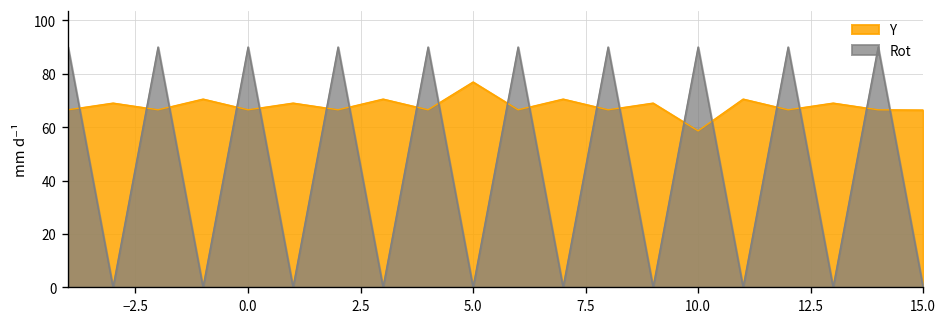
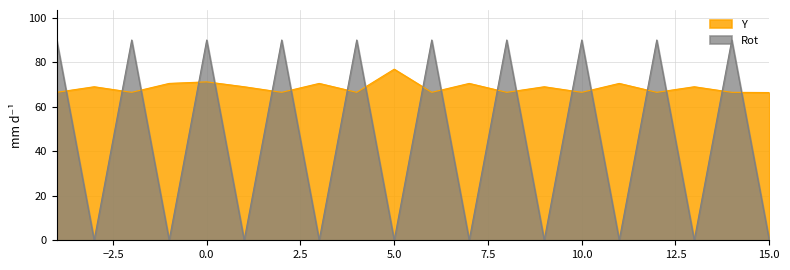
  {
    "Y": {
-     "0.0": 67,
+     "0.0": 71,
      "5.0": 77,
-     "10.0": 59,
+     "10.0": 67,
      "15.0": 66
    },
    "Rot": {
      "0.0": 90,
      "5.0": 0,
      "10.0": 90,
      "15.0": 0
    }
  }
